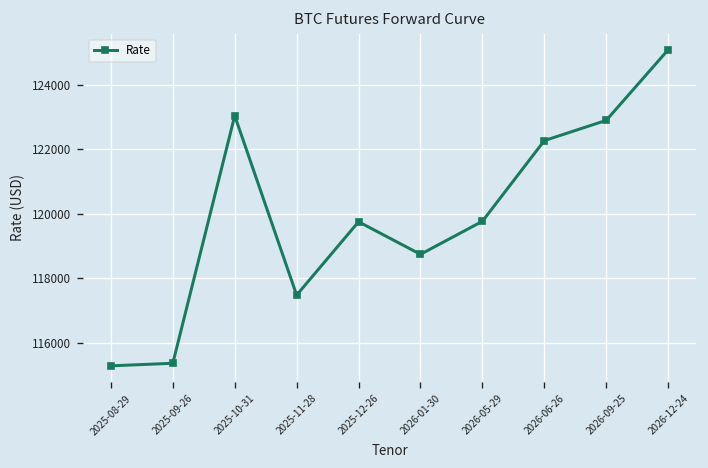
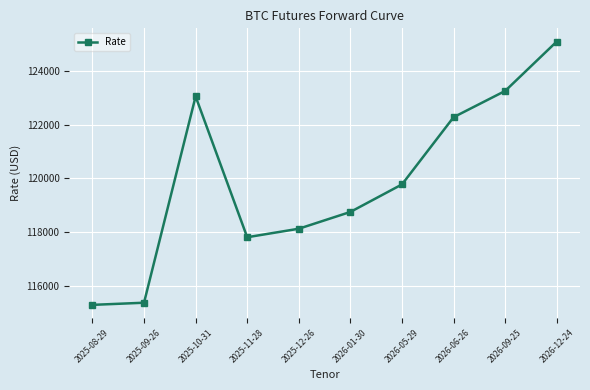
  {
    "2025-08-29": 115300,
    "2025-09-26": 115400,
    "2025-10-31": 123000,
-   "2025-11-28": 117500,
-   "2025-12-26": 119800,
+   "2025-11-28": 117800,
+   "2025-12-26": 118100,
    "2026-01-30": 118700,
    "2026-05-29": 119800,
    "2026-06-26": 122300,
-   "2026-09-25": 122900,
+   "2026-09-25": 123300,
    "2026-12-24": 125100
  }
